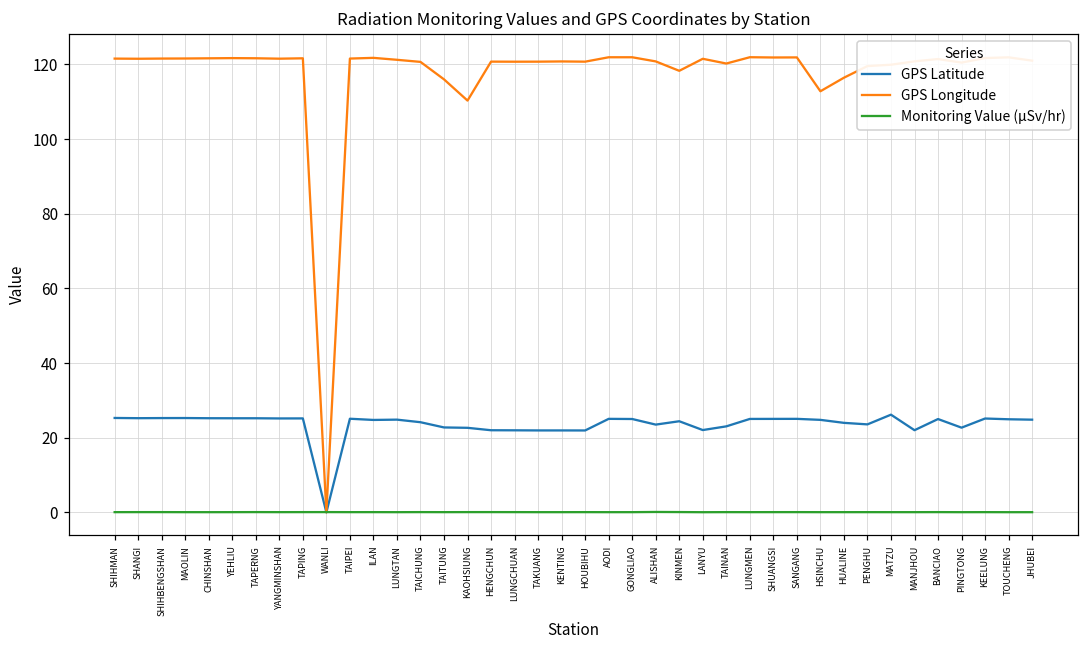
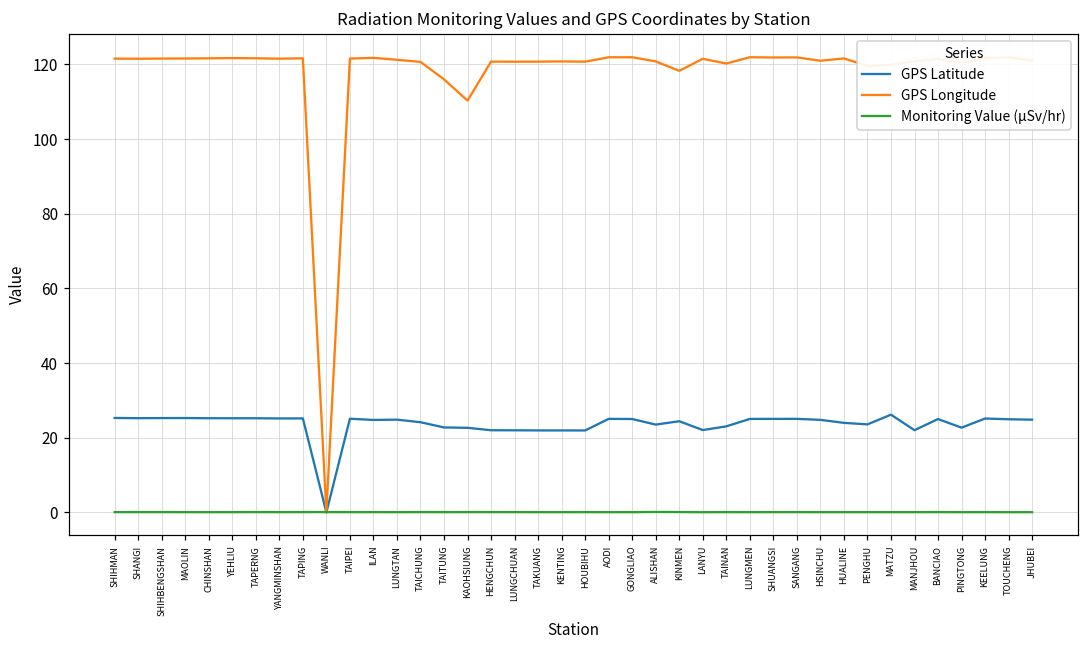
  {
    "GPS Latitude": {
      "SHIHMAN": 25,
      "SHANGI": 25,
      "SHIHBENGSHAN": 25,
      "MAOLIN": 25,
      "CHINSHAN": 25,
      "YEHLIU": 25,
      "TAPERNG": 25,
      "YANGMINSHAN": 25,
      "TAPING": 25,
      "TAIPEI": 25,
      "ILAN": 25,
      "LUNGTAN": 25,
      "TAICHUNG": 24,
      "TAITUNG": 23,
      "KAOHSIUNG": 23,
      "HENGCHUN": 22,
      "LUNGCHUAN": 22,
      "TAKUANG": 22,
      "KENTING": 22,
      "HOUBIHU": 22,
      "AODI": 25,
      "GONGLIAO": 25,
      "ALISHAN": 24,
      "KINMEN": 24,
      "LANYU": 22,
      "TAINAN": 23,
      "LUNGMEN": 25,
      "SHUANGSI": 25,
      "SANGANG": 25,
      "HSINCHU": 25,
      "HUALINE": 24,
      "PENGHU": 24,
      "MATZU": 26,
      "MANJHOU": 22,
      "BANCIAO": 25,
      "PINGTONG": 23,
      "KEELUNG": 25,
      "TOUCHENG": 25,
      "JHUBEI": 25
    },
    "GPS Longitude": {
      "SHIHMAN": 122,
      "SHANGI": 122,
      "SHIHBENGSHAN": 122,
      "MAOLIN": 122,
      "CHINSHAN": 122,
      "YEHLIU": 122,
      "TAPERNG": 122,
      "YANGMINSHAN": 122,
      "TAPING": 122,
      "TAIPEI": 122,
      "ILAN": 122,
      "LUNGTAN": 121,
      "TAICHUNG": 121,
      "TAITUNG": 116,
      "KAOHSIUNG": 110,
      "HENGCHUN": 121,
      "LUNGCHUAN": 121,
      "TAKUANG": 121,
      "KENTING": 121,
      "HOUBIHU": 121,
      "AODI": 122,
      "GONGLIAO": 122,
      "ALISHAN": 121,
      "KINMEN": 118,
      "LANYU": 122,
      "TAINAN": 120,
      "LUNGMEN": 122,
      "SHUANGSI": 122,
      "SANGANG": 122,
-     "HSINCHU": 113,
-     "HUALINE": 116
+     "HSINCHU": 121,
+     "HUALINE": 122
    },
    "Monitoring Value (μSv/hr)": {
      "SHIHMAN": 0,
      "SHANGI": 0,
      "SHIHBENGSHAN": 0,
      "MAOLIN": 0,
      "CHINSHAN": 0,
      "YEHLIU": 0,
      "TAPERNG": 0,
      "YANGMINSHAN": 0,
      "TAPING": 0,
      "TAIPEI": 0,
      "ILAN": 0,
      "LUNGTAN": 0,
      "TAICHUNG": 0,
      "TAITUNG": 0,
      "KAOHSIUNG": 0,
      "HENGCHUN": 0,
      "LUNGCHUAN": 0,
      "TAKUANG": 0,
      "KENTING": 0,
      "HOUBIHU": 0,
      "AODI": 0,
      "GONGLIAO": 0,
      "ALISHAN": 0,
      "KINMEN": 0,
      "LANYU": 0,
      "TAINAN": 0,
      "LUNGMEN": 0,
      "SHUANGSI": 0,
      "SANGANG": 0,
      "HSINCHU": 0,
      "HUALINE": 0,
      "PENGHU": 0,
      "MATZU": 0,
      "MANJHOU": 0,
      "BANCIAO": 0,
      "PINGTONG": 0,
      "KEELUNG": 0,
      "TOUCHENG": 0,
      "JHUBEI": 0
    }
  }
